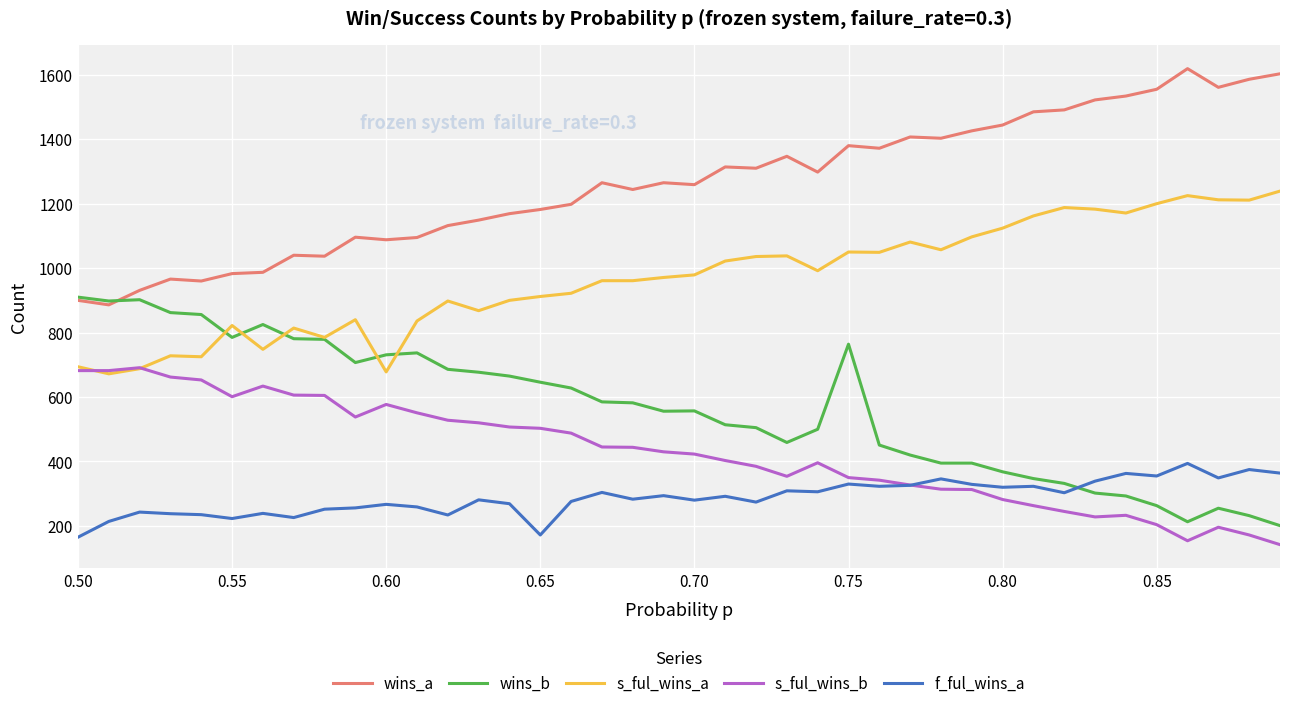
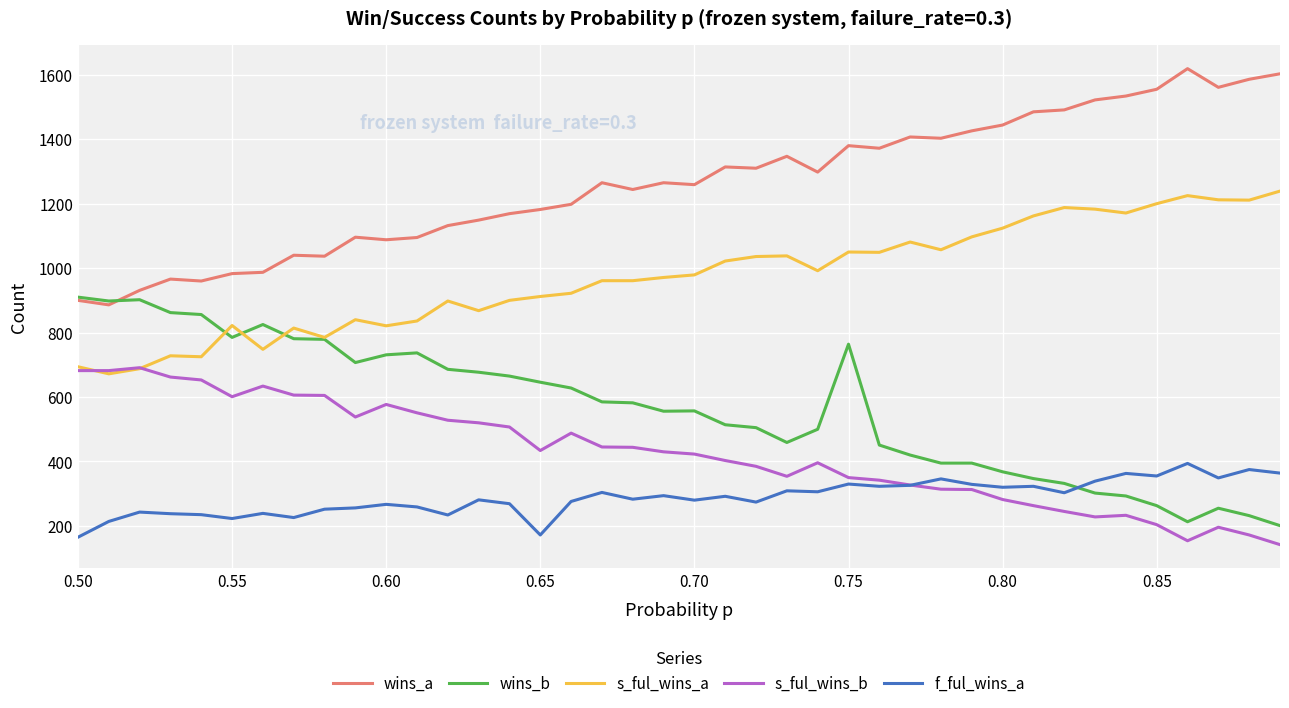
  {
    "wins_a": {
      "0.50": 900,
      "0.55": 980,
      "0.60": 1090,
      "0.65": 1180,
      "0.70": 1260,
      "0.75": 1380,
      "0.80": 1440,
      "0.85": 1560
    },
    "wins_b": {
      "0.50": 910,
      "0.55": 790,
      "0.60": 730,
      "0.65": 650,
      "0.70": 560,
      "0.75": 760,
      "0.80": 370,
      "0.85": 260
    },
    "s_ful_wins_a": {
      "0.50": 690,
      "0.55": 820,
-     "0.60": 680,
+     "0.60": 820,
      "0.65": 910,
      "0.70": 980,
      "0.75": 1050,
      "0.80": 1120,
      "0.85": 1200
    },
    "s_ful_wins_b": {
      "0.50": 680,
      "0.55": 600,
      "0.60": 580,
-     "0.65": 500,
+     "0.65": 430,
      "0.70": 420,
      "0.75": 350,
      "0.80": 280,
      "0.85": 200
    },
    "f_ful_wins_a": {
      "0.50": 170,
      "0.55": 220,
      "0.60": 270,
      "0.65": 170,
      "0.70": 280,
      "0.75": 330,
      "0.80": 320,
      "0.85": 360
    }
  }
